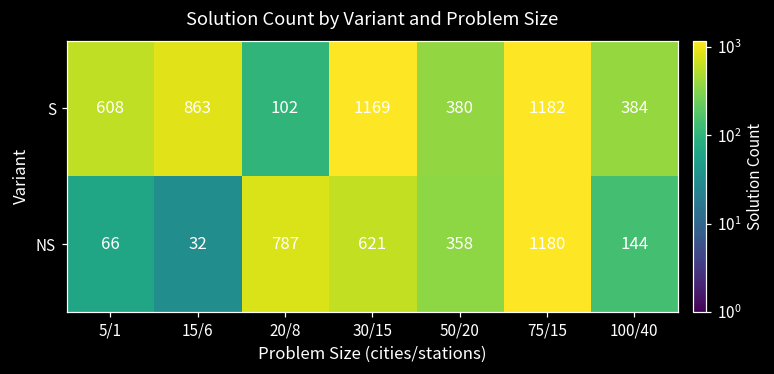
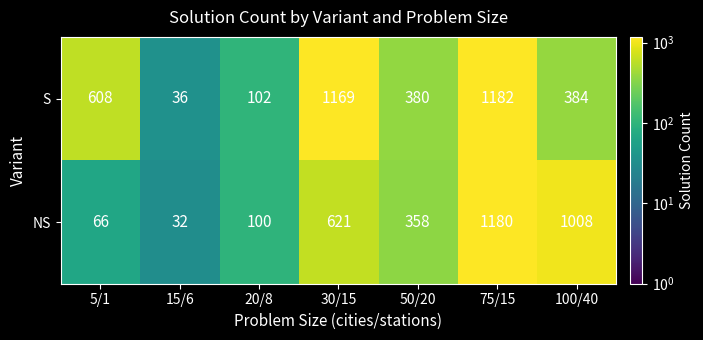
  {
    "S": {
      "5/1": 608,
-     "15/6": 863,
+     "15/6": 36,
      "20/8": 102,
      "30/15": 1169,
      "50/20": 380,
      "75/15": 1182,
      "100/40": 384
    },
    "NS": {
      "5/1": 66,
      "15/6": 32,
-     "20/8": 787,
+     "20/8": 100,
      "30/15": 621,
      "50/20": 358,
      "75/15": 1180,
-     "100/40": 144
+     "100/40": 1008
    }
  }
